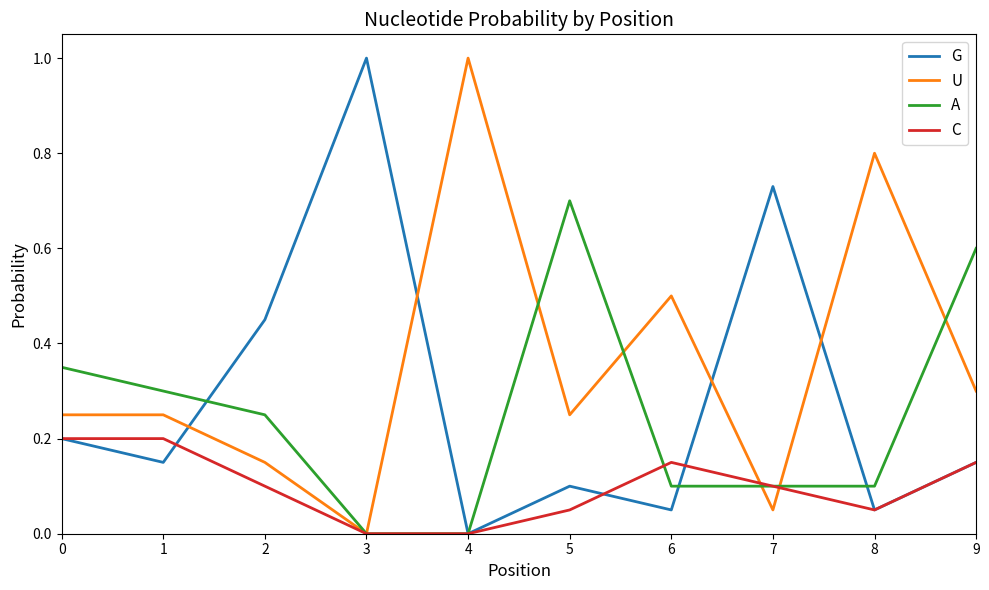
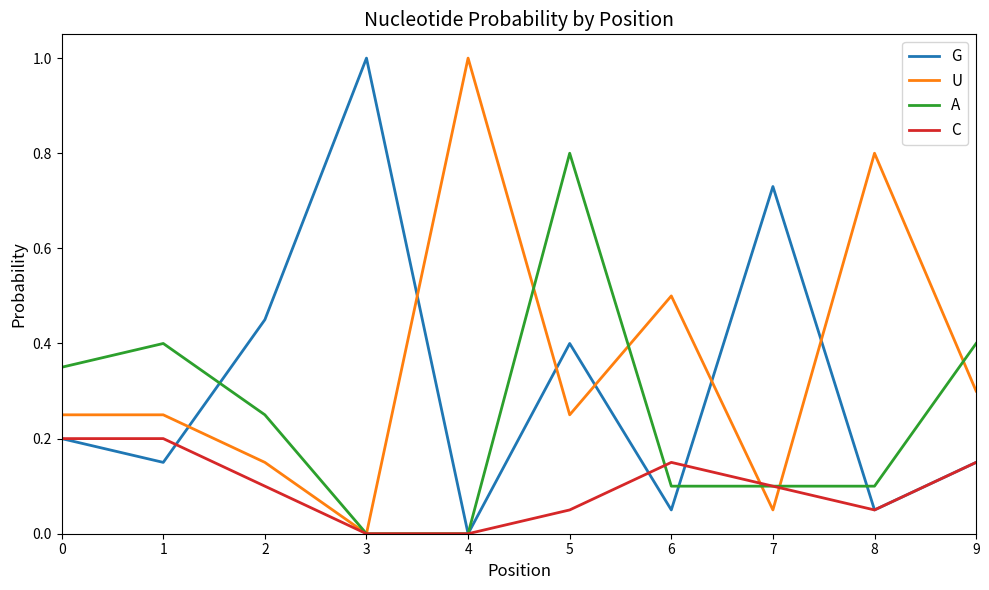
  {
    "G": {
      "1": 0.15,
      "2": 0.45,
      "3": 1.0,
-     "5": 0.1,
+     "5": 0.4,
      "6": 0.05,
      "7": 0.73
    },
    "U": {
      "0": 0.25,
      "1": 0.25,
      "2": 0.15,
      "4": 1.0,
      "5": 0.25,
      "6": 0.5,
      "7": 0.05,
      "8": 0.8,
      "9": 0.3
    },
    "A": {
      "0": 0.35,
-     "1": 0.3,
+     "1": 0.4,
      "2": 0.25,
-     "5": 0.7,
+     "5": 0.8,
      "6": 0.1,
      "8": 0.1,
-     "9": 0.6
+     "9": 0.4
    },
    "C": {
      "1": 0.2,
      "2": 0.1,
      "5": 0.05,
      "6": 0.15
    }
  }
